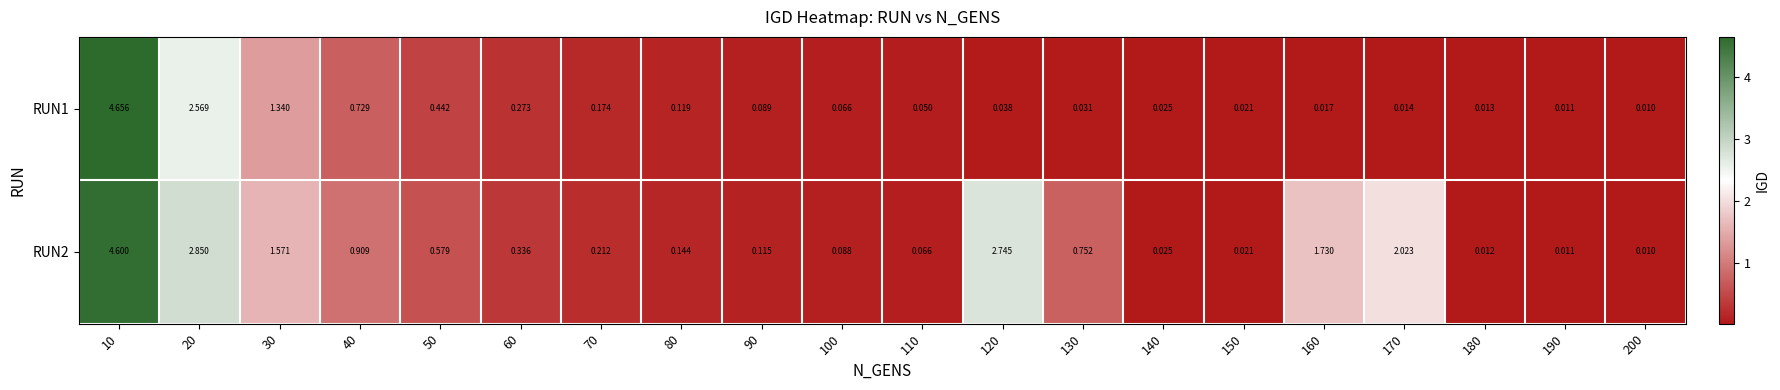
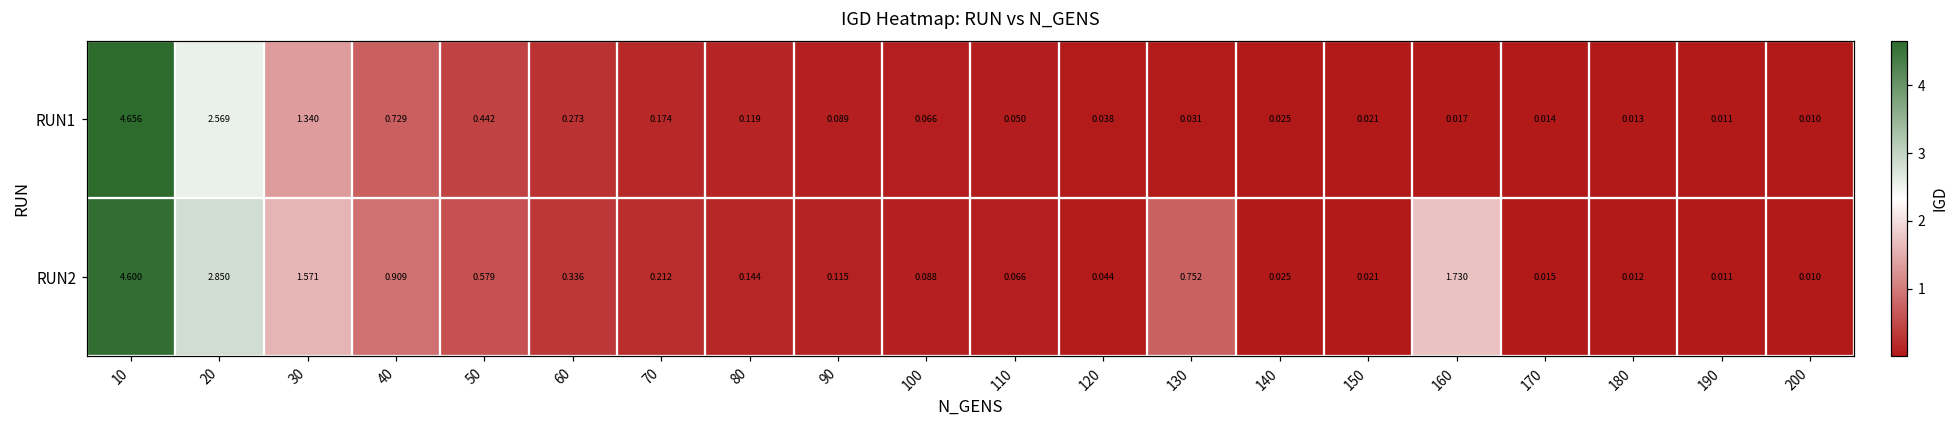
  {
    "RUN1": {
      "10": 4.656,
      "20": 2.569,
      "30": 1.340,
      "40": 0.729,
      "50": 0.442,
      "60": 0.273,
      "70": 0.174,
      "80": 0.119,
      "90": 0.089,
      "100": 0.066,
      "110": 0.050,
      "120": 0.038,
      "130": 0.031,
      "140": 0.025,
      "150": 0.021,
      "160": 0.017,
      "170": 0.014,
      "180": 0.013,
      "190": 0.011,
      "200": 0.010
    },
    "RUN2": {
      "10": 4.600,
      "20": 2.850,
      "30": 1.571,
      "40": 0.909,
      "50": 0.579,
      "60": 0.336,
      "70": 0.212,
      "80": 0.144,
      "90": 0.115,
      "100": 0.088,
      "110": 0.066,
-     "120": 2.745,
+     "120": 0.044,
      "130": 0.752,
      "140": 0.025,
      "150": 0.021,
      "160": 1.730,
-     "170": 2.023,
+     "170": 0.015,
      "180": 0.012,
      "190": 0.011,
      "200": 0.010
    }
  }
